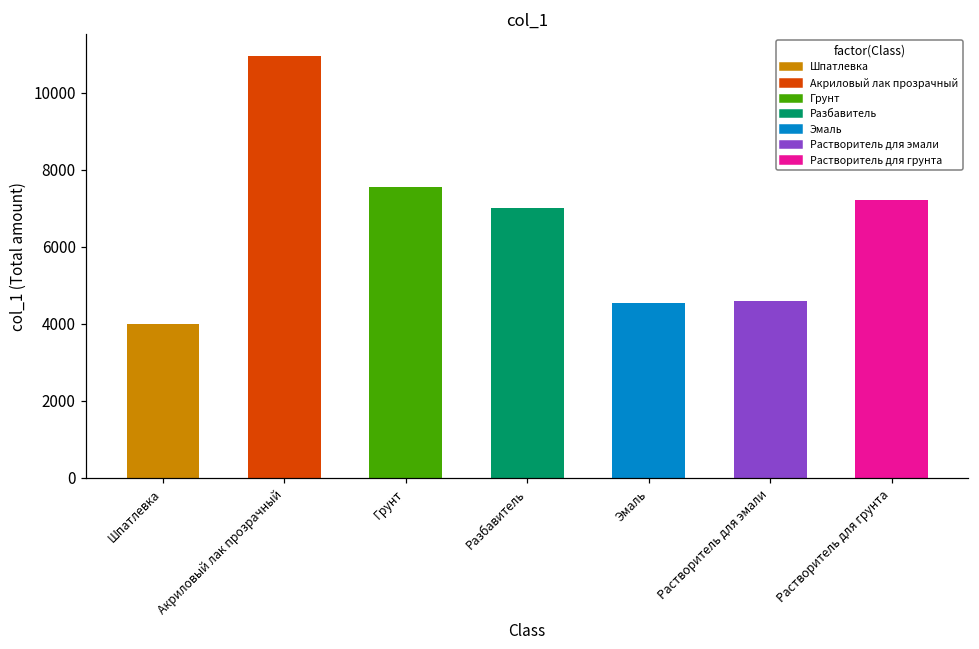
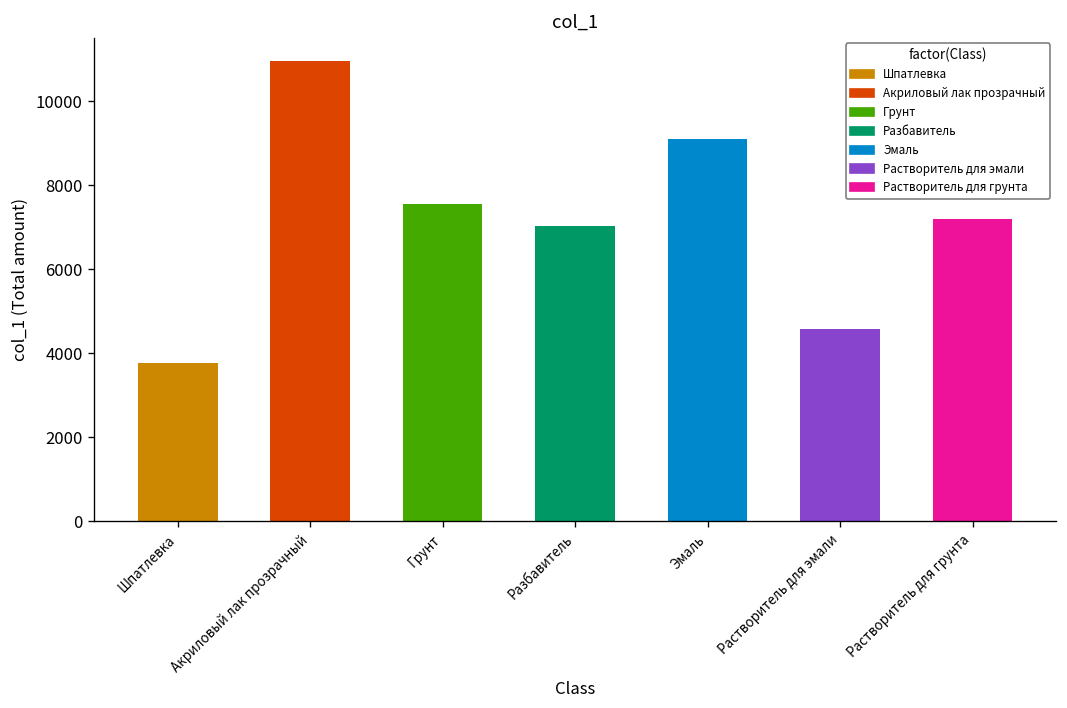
  {
-   "Шпатлевка": 4000,
+   "Шпатлевка": 3800,
    "Акриловый лак прозрачный": 11000,
    "Грунт": 7600,
    "Разбавитель": 7000,
-   "Эмаль": 4500,
+   "Эмаль": 9100,
    "Растворитель для эмали": 4600,
    "Растворитель для грунта": 7200
  }
